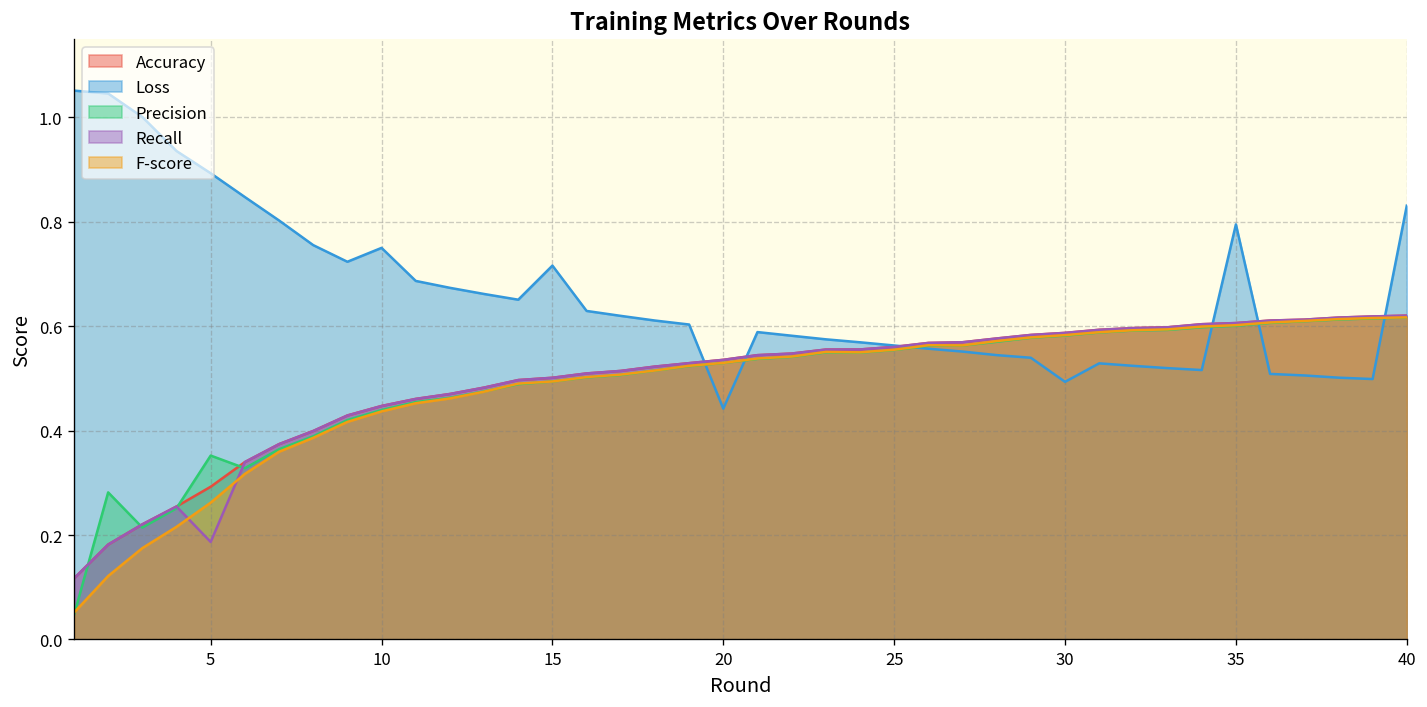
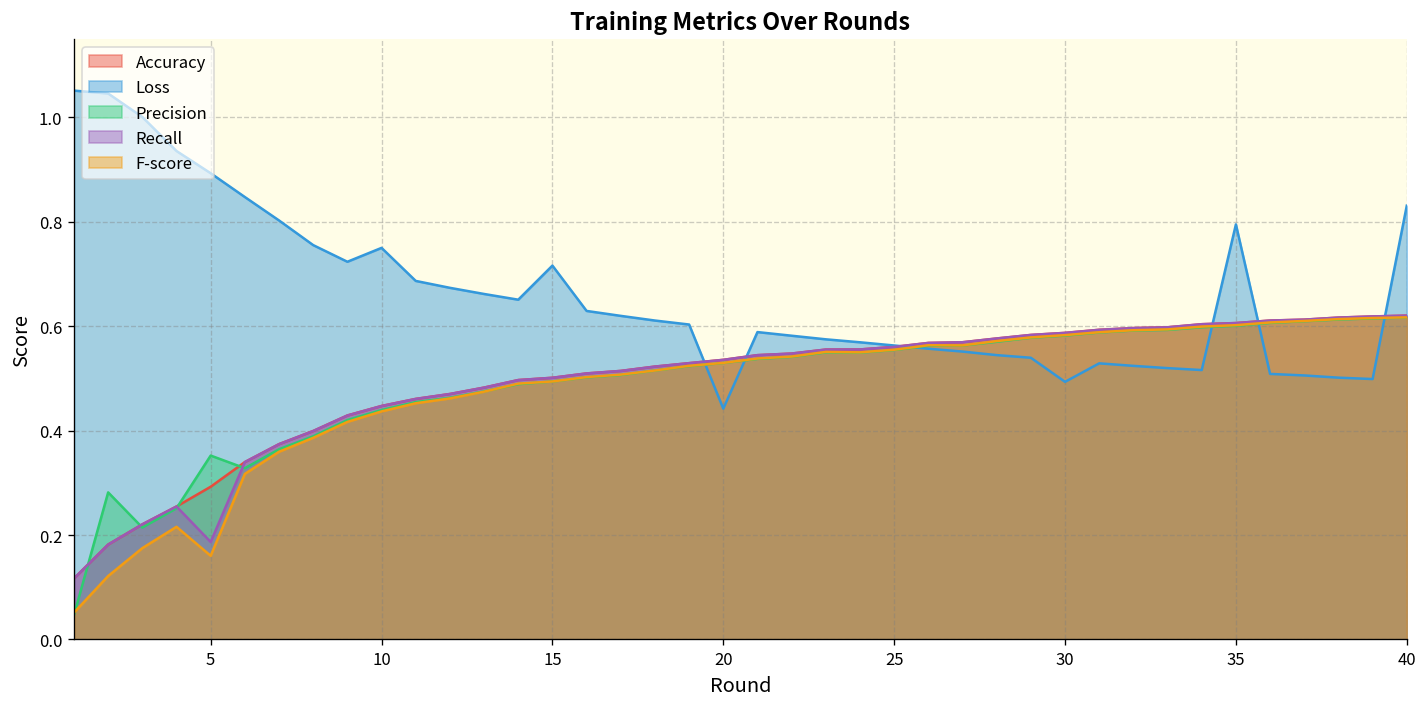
  {
    "Accuracy": {
      "5": 0.29
    },
    "Loss": {
      "10": 0.75,
      "15": 0.72,
      "20": 0.44,
      "30": 0.49,
      "35": 0.79,
      "40": 0.83
    },
    "Precision": {
      "5": 0.35
    },
    "Recall": {
      "5": 0.19
    },
    "F-score": {
-     "5": 0.26
+     "5": 0.16
    }
  }
